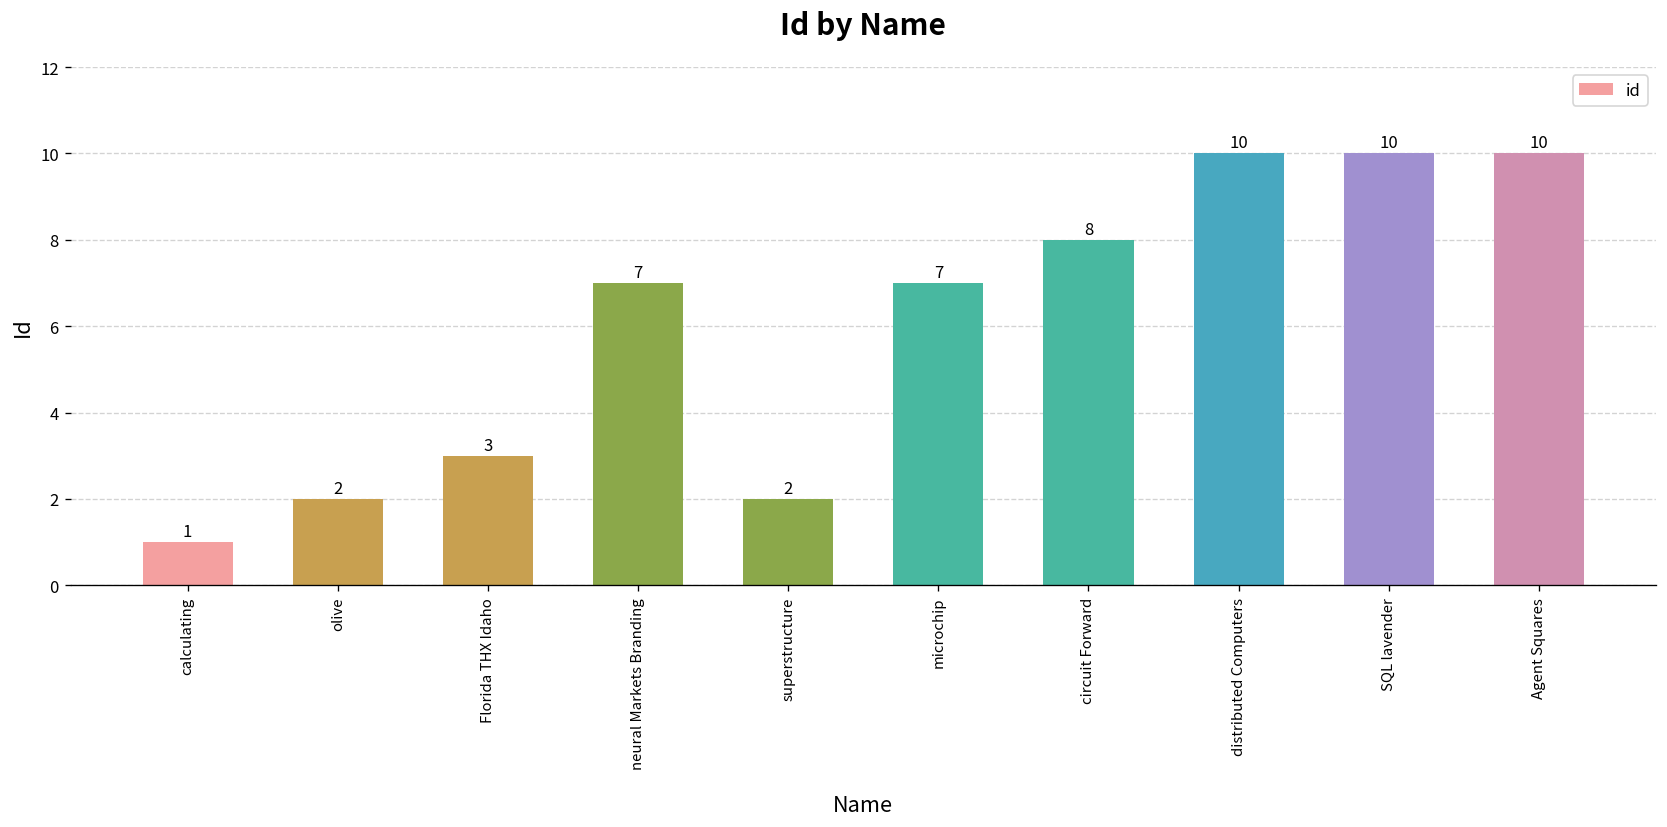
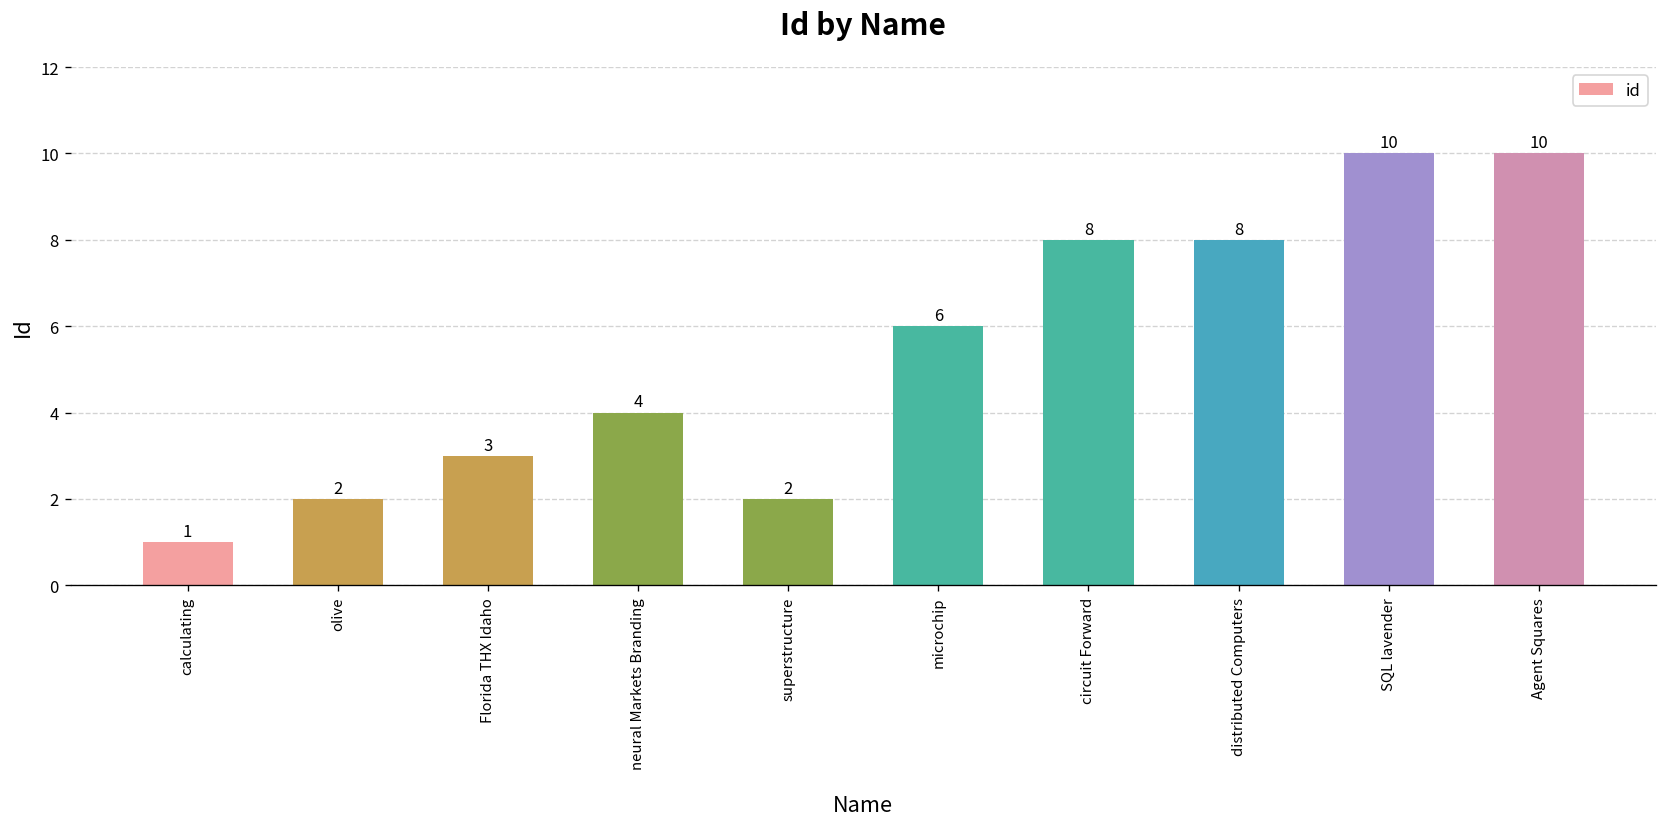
  {
    "calculating": 1,
    "olive": 2,
    "Florida THX Idaho": 3,
-   "neural Markets Branding": 7,
+   "neural Markets Branding": 4,
    "superstructure": 2,
-   "microchip": 7,
+   "microchip": 6,
    "circuit Forward": 8,
-   "distributed Computers": 10,
+   "distributed Computers": 8,
    "SQL lavender": 10,
    "Agent Squares": 10
  }
